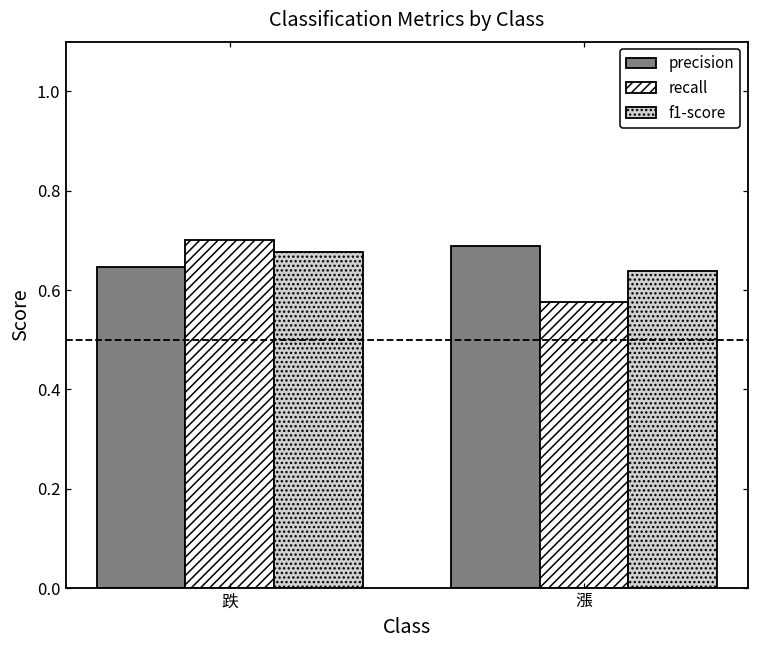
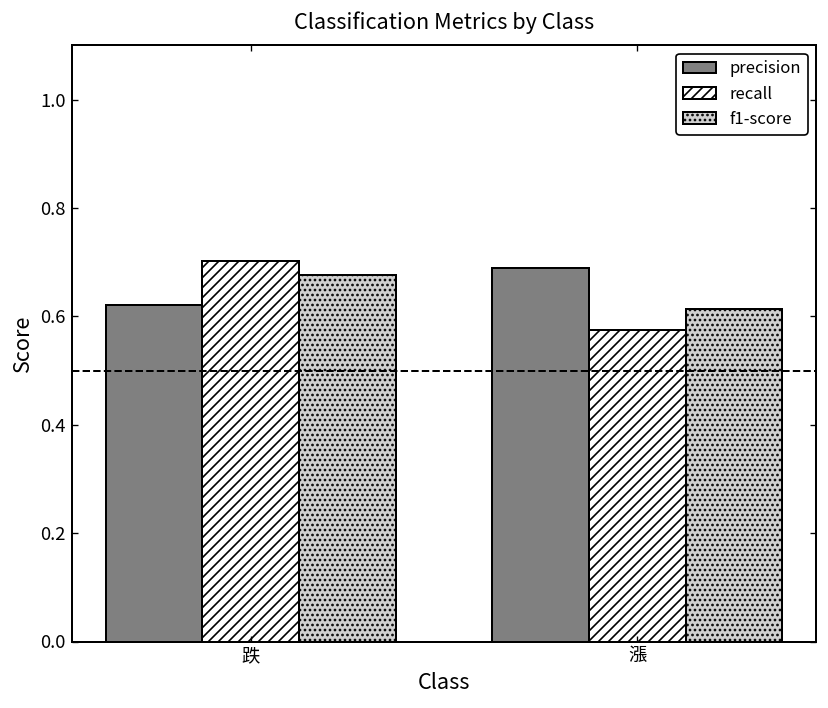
  {
    "precision": {
-     "跌": 0.65,
+     "跌": 0.62,
      "漲": 0.69
    },
    "recall": {
      "跌": 0.70,
      "漲": 0.58
    },
    "f1-score": {
      "跌": 0.68,
-     "漲": 0.64
+     "漲": 0.61
    }
  }
